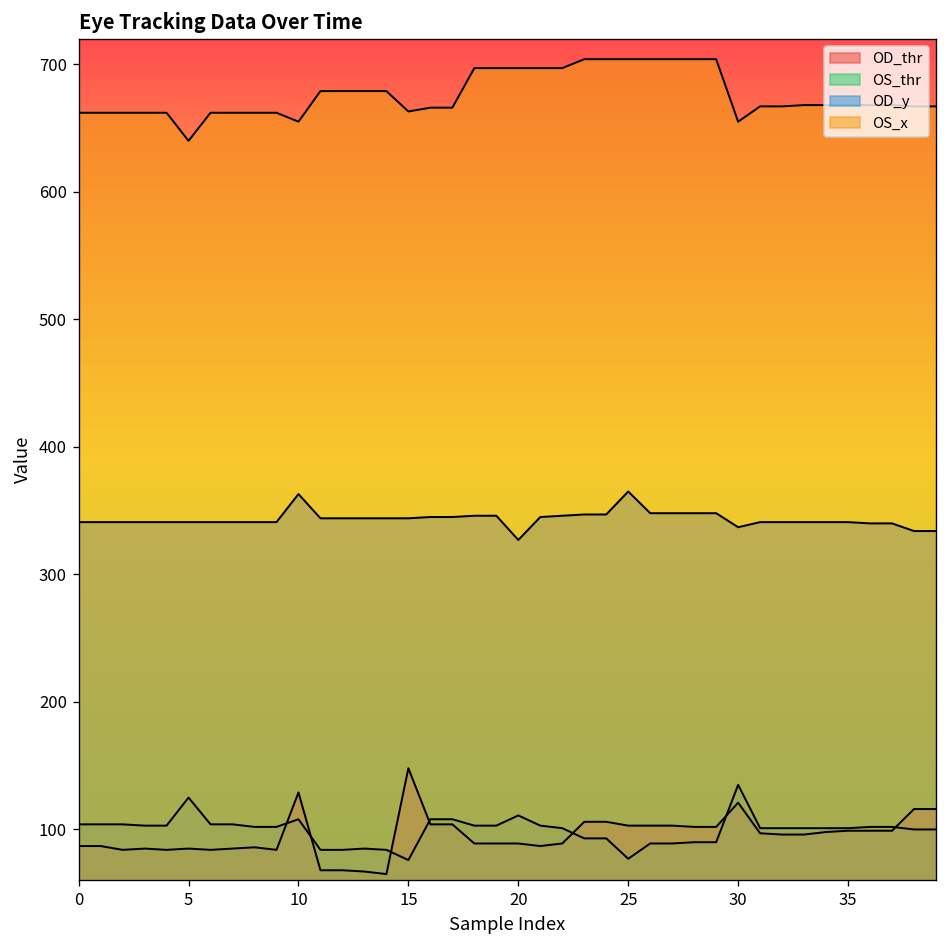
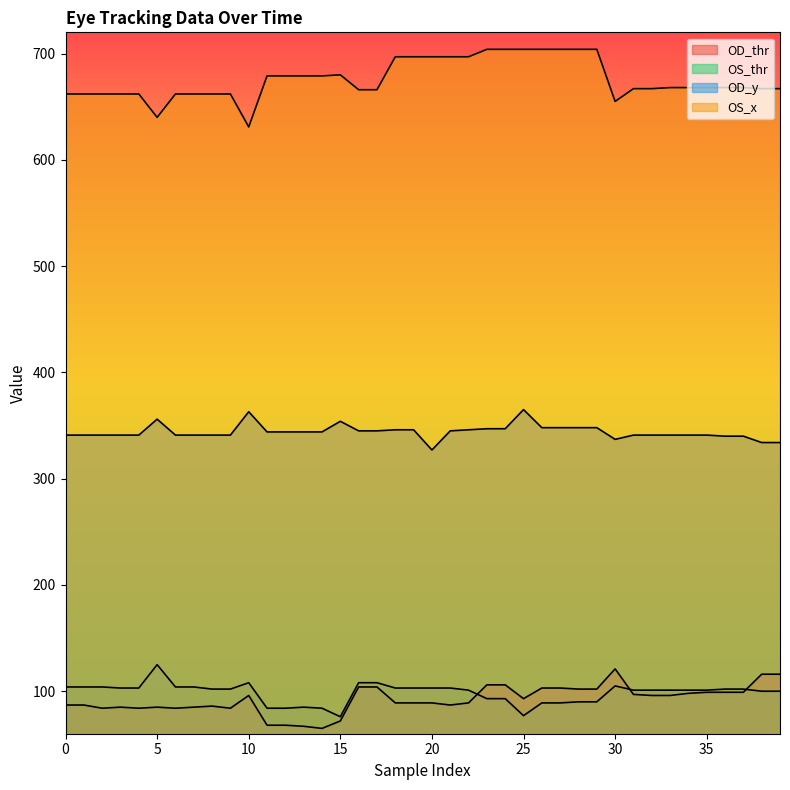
  {
    "OD_thr": {
      "0": 87,
      "5": 85,
-     "10": 129,
-     "15": 148,
+     "10": 96,
+     "15": 72,
      "20": 89,
-     "25": 103,
+     "25": 93,
      "30": 121
    },
    "OS_thr": {
      "0": 104,
      "5": 125,
      "10": 108,
      "15": 76,
-     "20": 111,
+     "20": 103,
      "25": 77,
-     "30": 135
+     "30": 105
    },
    "OD_y": {
      "0": 341,
-     "5": 341,
+     "5": 356,
      "10": 363,
-     "15": 344,
+     "15": 354,
      "20": 327,
      "25": 365,
      "30": 337,
      "35": 341
    },
    "OS_x": {
      "0": 662,
      "5": 640,
-     "10": 655,
-     "15": 663,
+     "10": 631,
+     "15": 680,
      "20": 697,
      "25": 704,
      "30": 655
    }
  }
